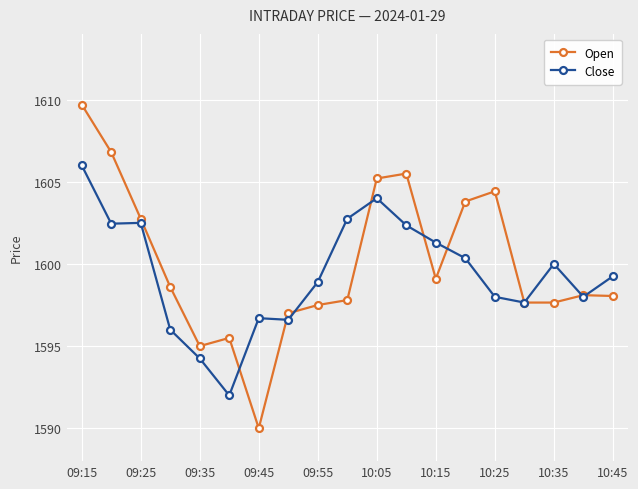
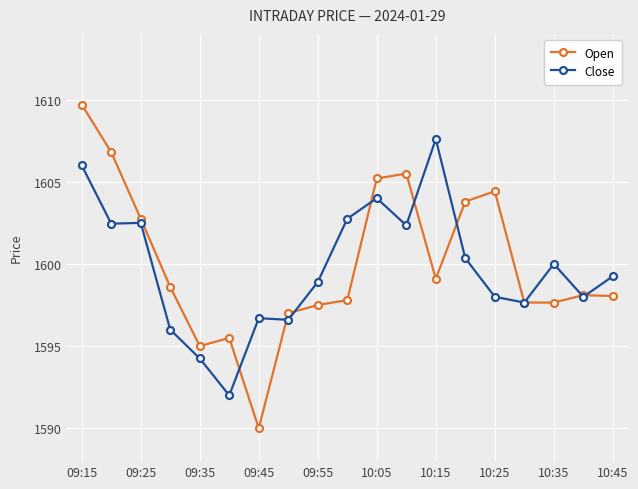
  {
    "Open": {
      "09:15": 1609.7,
      "09:25": 1602.8,
      "09:35": 1595.0,
      "09:45": 1590.0,
      "09:55": 1597.5,
      "10:05": 1605.2,
      "10:15": 1599.1,
      "10:25": 1604.4,
      "10:35": 1597.7,
      "10:45": 1598.1
    },
    "Close": {
      "09:15": 1606.0,
      "09:25": 1602.5,
      "09:35": 1594.3,
      "09:45": 1596.7,
      "09:55": 1598.9,
      "10:05": 1604.0,
-     "10:15": 1601.3,
+     "10:15": 1607.6,
      "10:25": 1598.0,
      "10:35": 1600.0,
      "10:45": 1599.3
    }
  }
